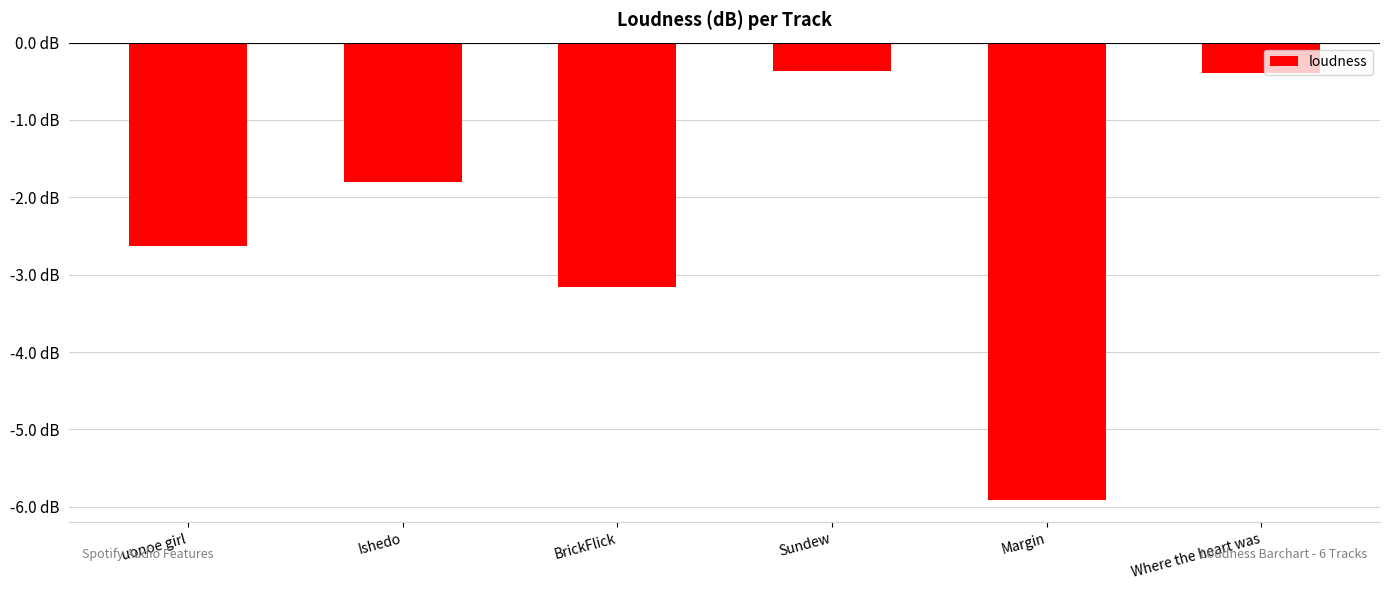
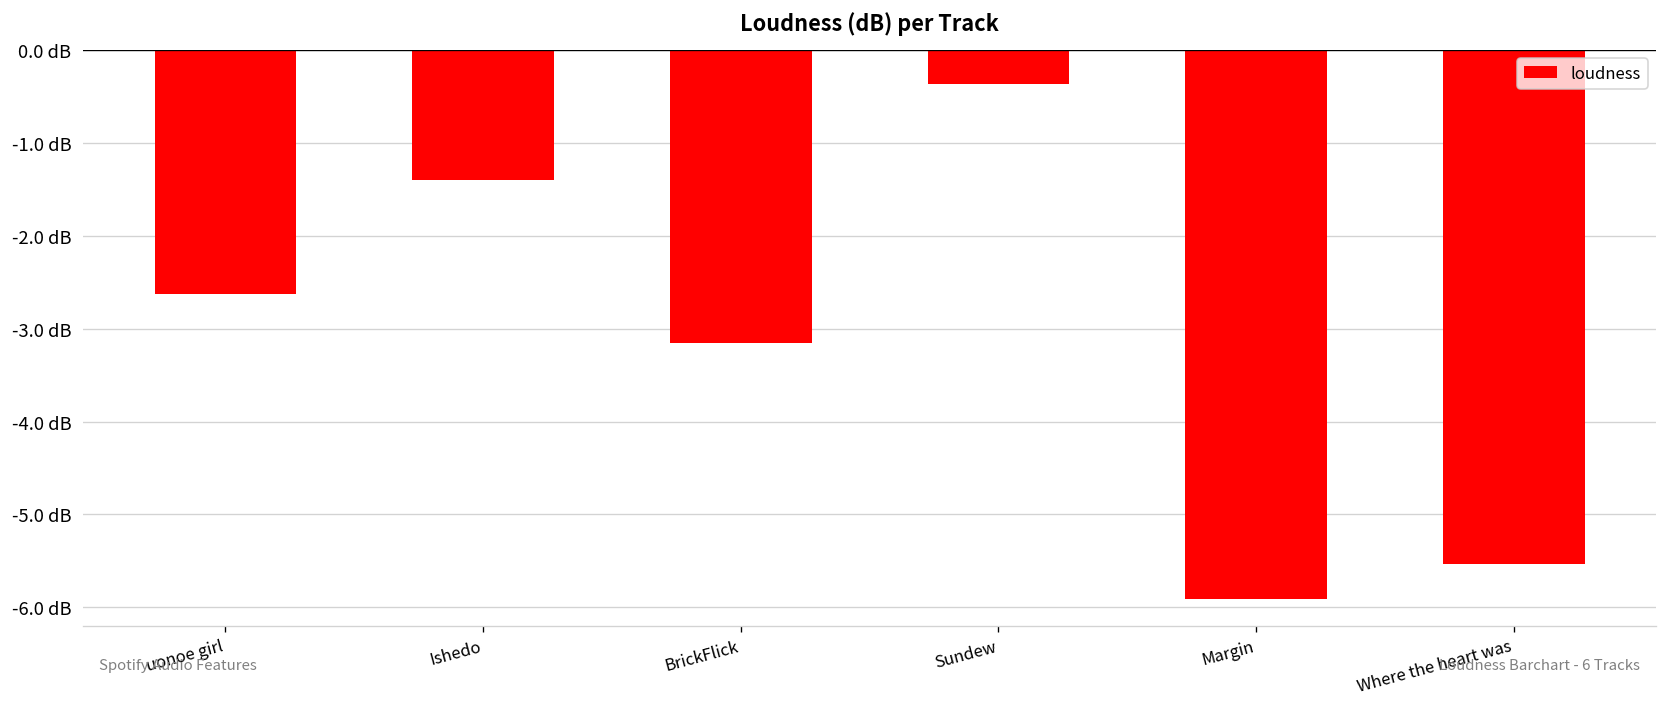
  {
    "uonoe girl": "-2.6 dB",
-   "Ishedo": "-1.8 dB",
+   "Ishedo": "-1.4 dB",
    "BrickFlick": "-3.2 dB",
    "Sundew": "-0.4 dB",
    "Margin": "-5.9 dB",
-   "Where the heart was": "-0.4 dB"
+   "Where the heart was": "-5.5 dB"
  }
